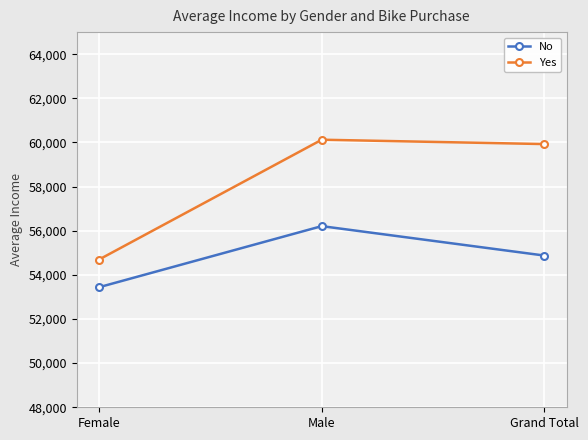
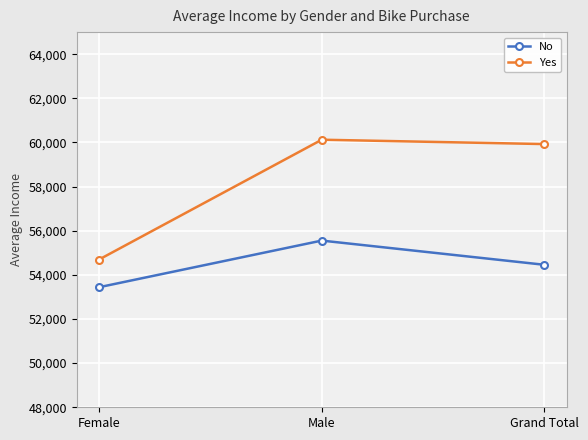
  {
    "No": {
      "Female": "53,400",
-     "Male": "56,200",
-     "Grand Total": "54,900"
+     "Male": "55,600",
+     "Grand Total": "54,500"
    },
    "Yes": {
      "Female": "54,700",
      "Male": "60,100",
      "Grand Total": "59,900"
    }
  }
